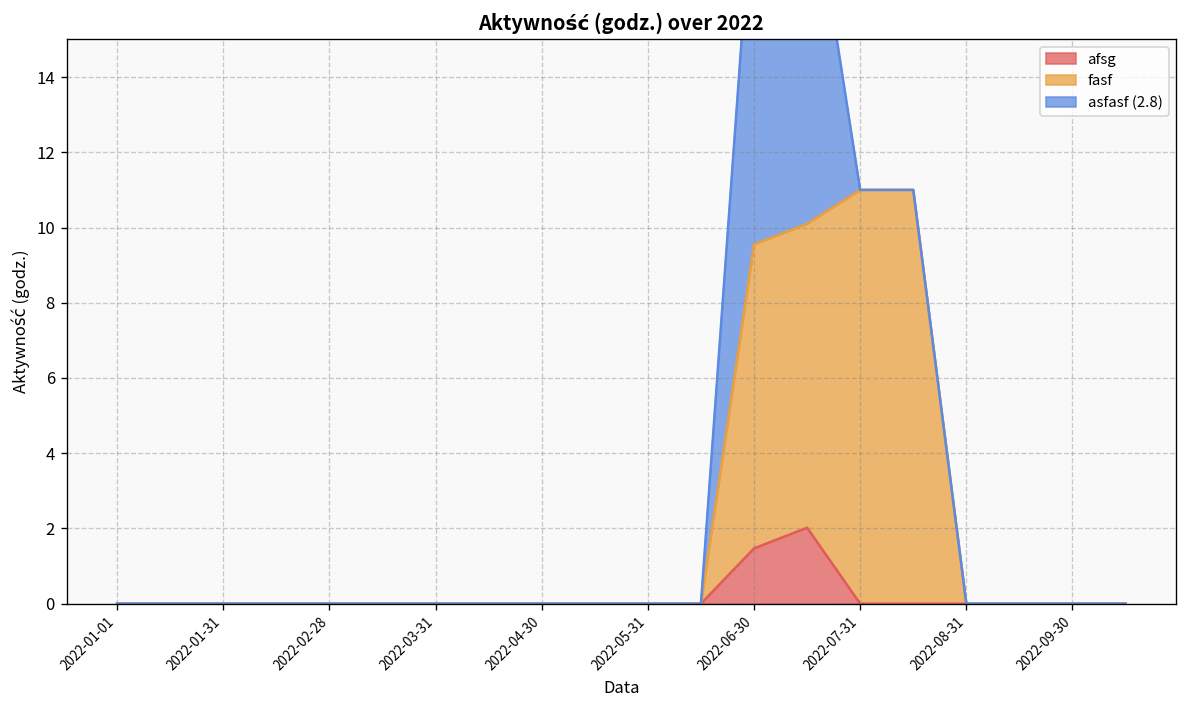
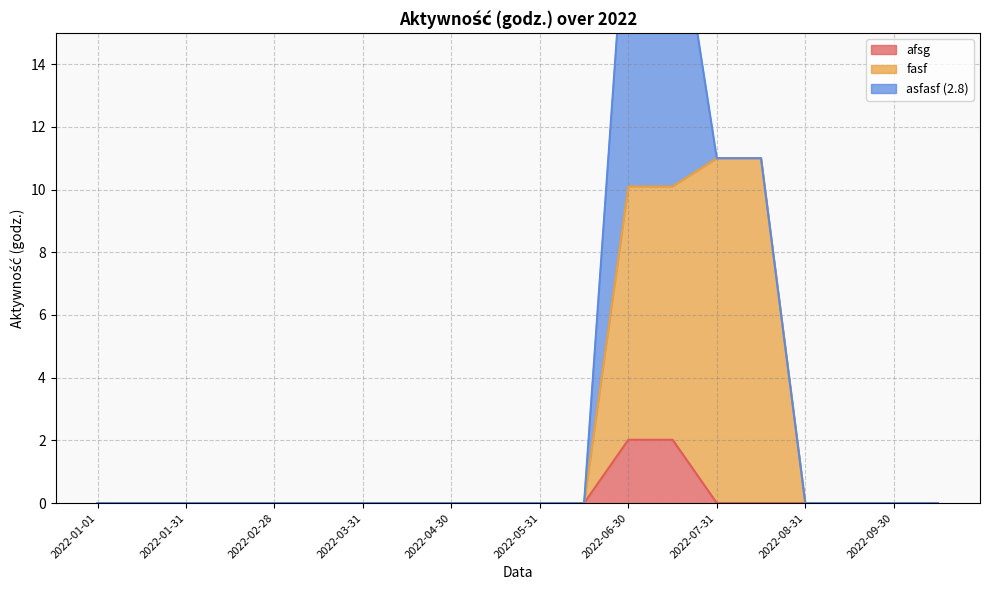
  {
    "afsg": {
-     "2022-06-30": 1.5,
+     "2022-06-30": 2.0,
      "2022-07-31": 0.0
    },
    "fasf": {
      "2022-06-30": 8.1
    }
  }
